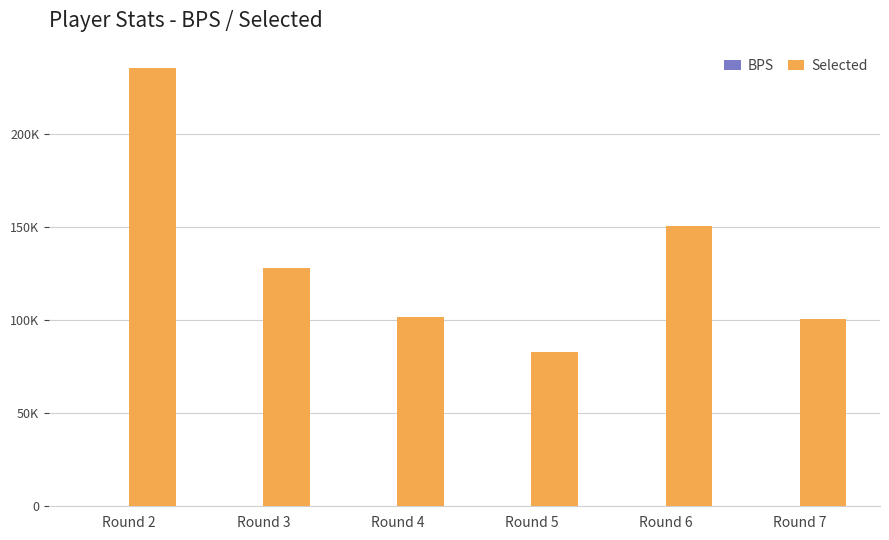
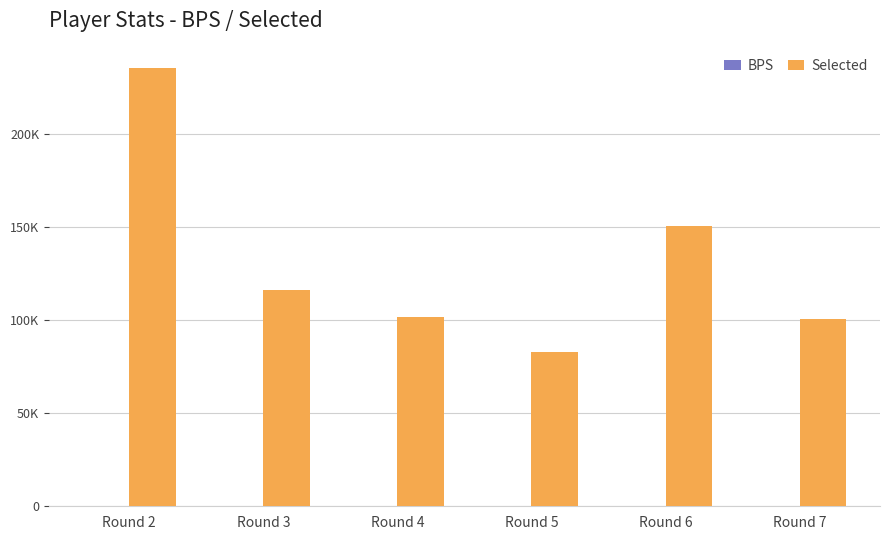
  {
    "BPS": {
      "Round 2": 0,
      "Round 3": 0,
      "Round 7": 0
    },
    "Selected": {
      "Round 2": 235000,
-     "Round 3": 128000,
+     "Round 3": 116000,
      "Round 4": 102000,
      "Round 5": 83000,
      "Round 6": 151000,
      "Round 7": 100000
    }
  }
